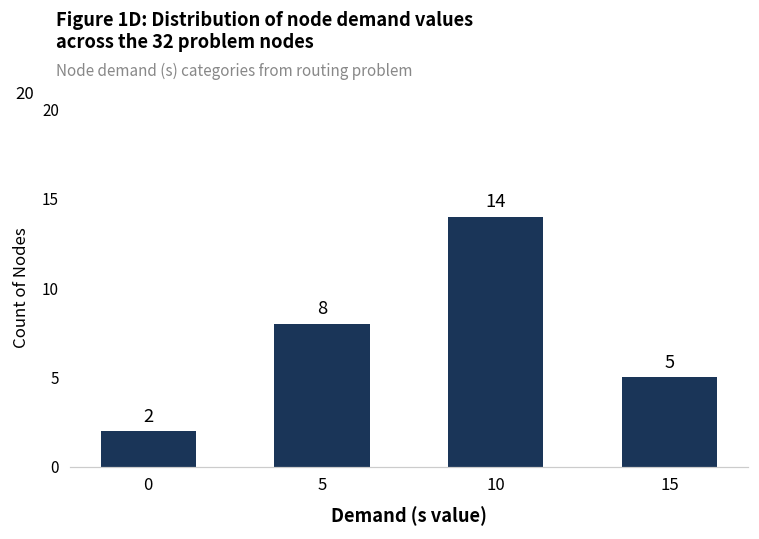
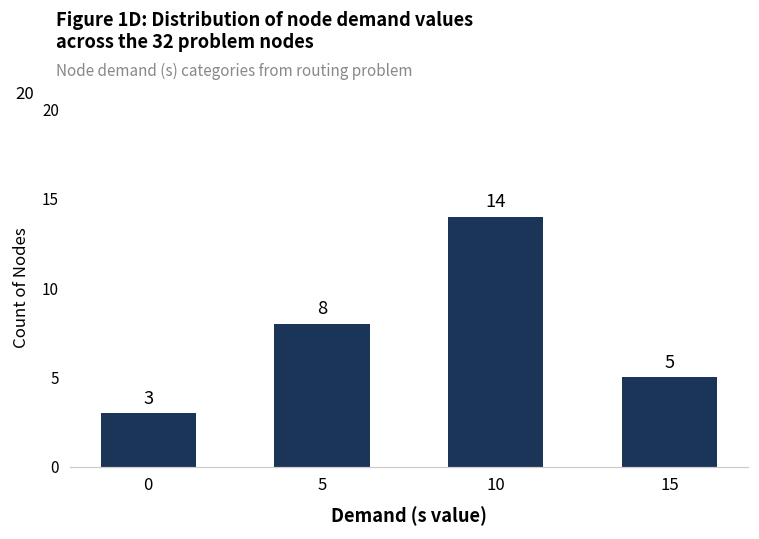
  {
-   "0": 2,
+   "0": 3,
    "5": 8,
    "10": 14,
    "15": 5
  }
